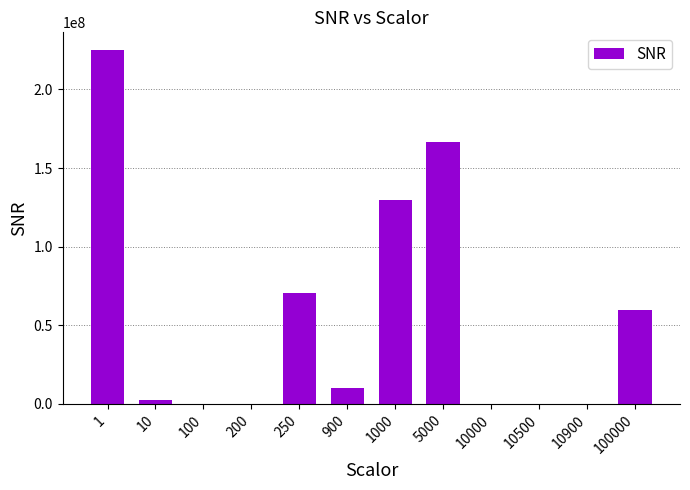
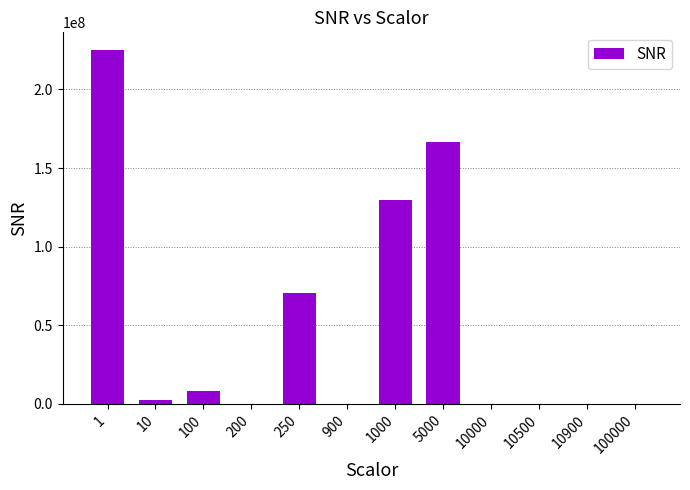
  {
    "1": 225000000,
    "10": 2000000,
-   "100": 0,
+   "100": 8000000,
    "250": 70000000,
-   "900": 10000000,
+   "900": 0,
    "1000": 129000000,
    "5000": 166000000,
-   "100000": 60000000
+   "100000": 0
  }
